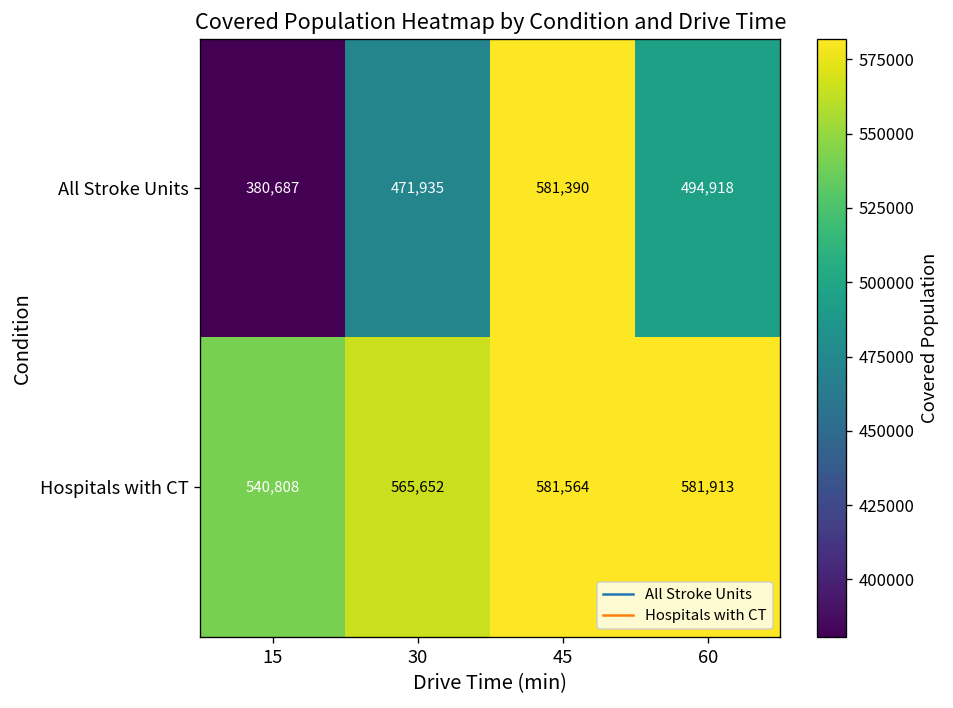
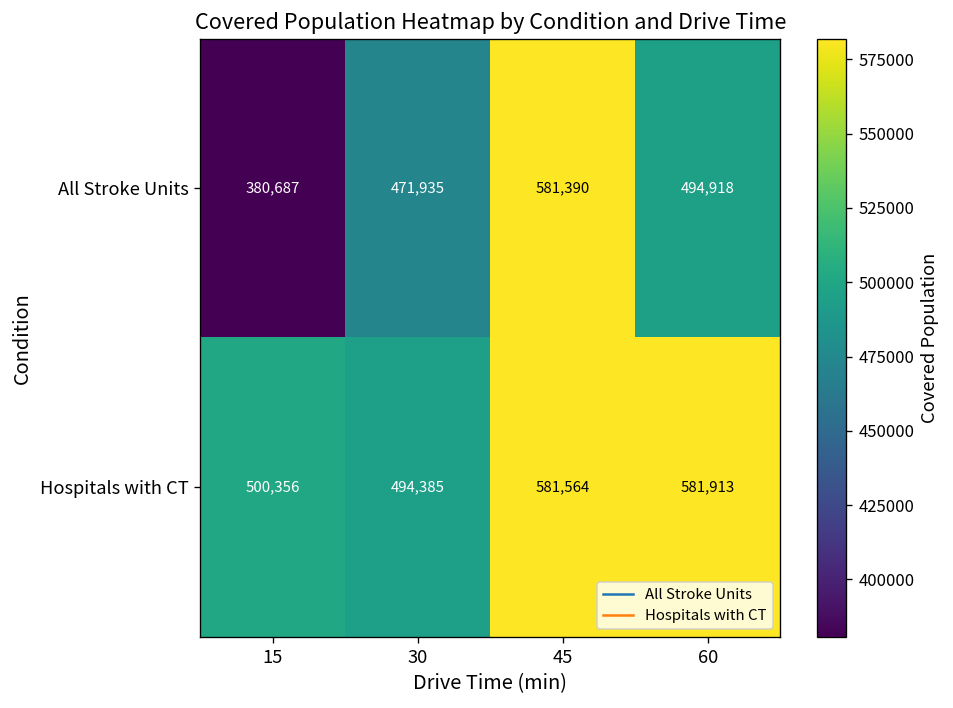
  {
    "All Stroke Units": {
      "15": "380,687",
      "30": "471,935",
      "45": "581,390",
      "60": "494,918"
    },
    "Hospitals with CT": {
-     "15": "540,808",
-     "30": "565,652",
+     "15": "500,356",
+     "30": "494,385",
      "45": "581,564",
      "60": "581,913"
    }
  }
